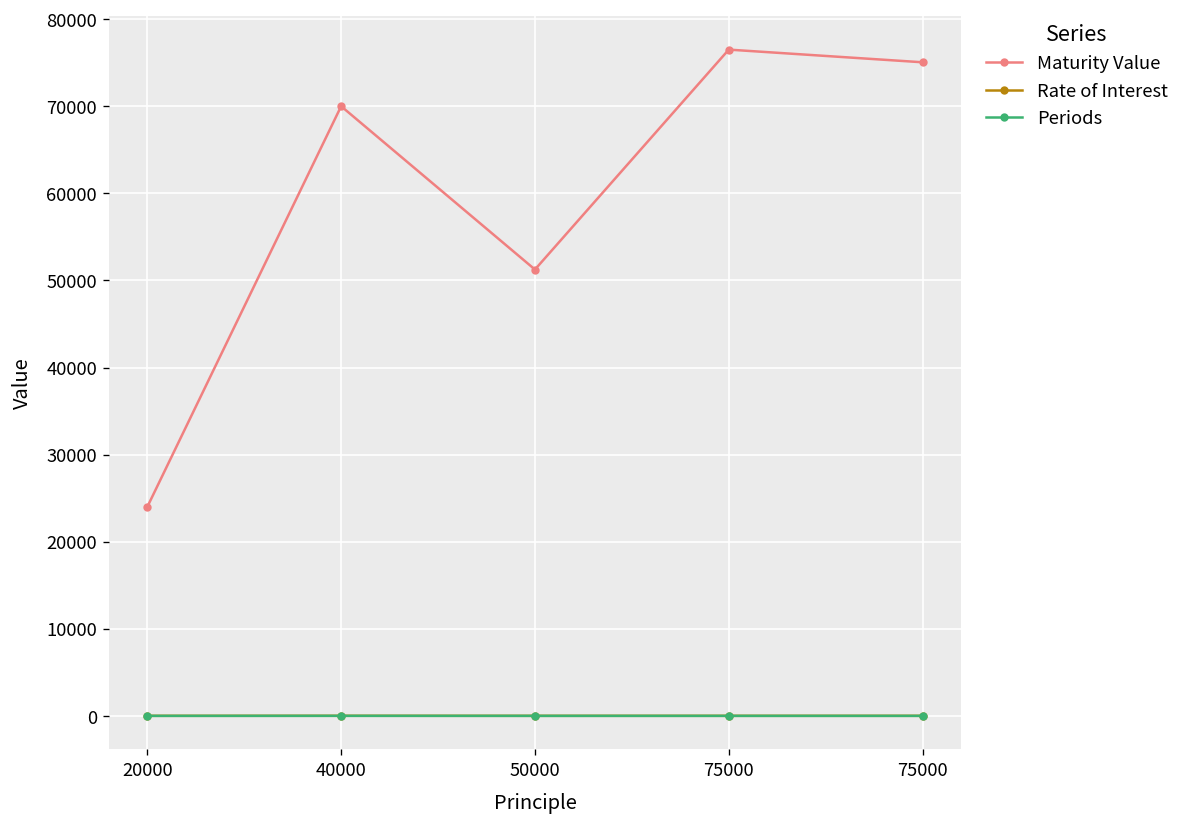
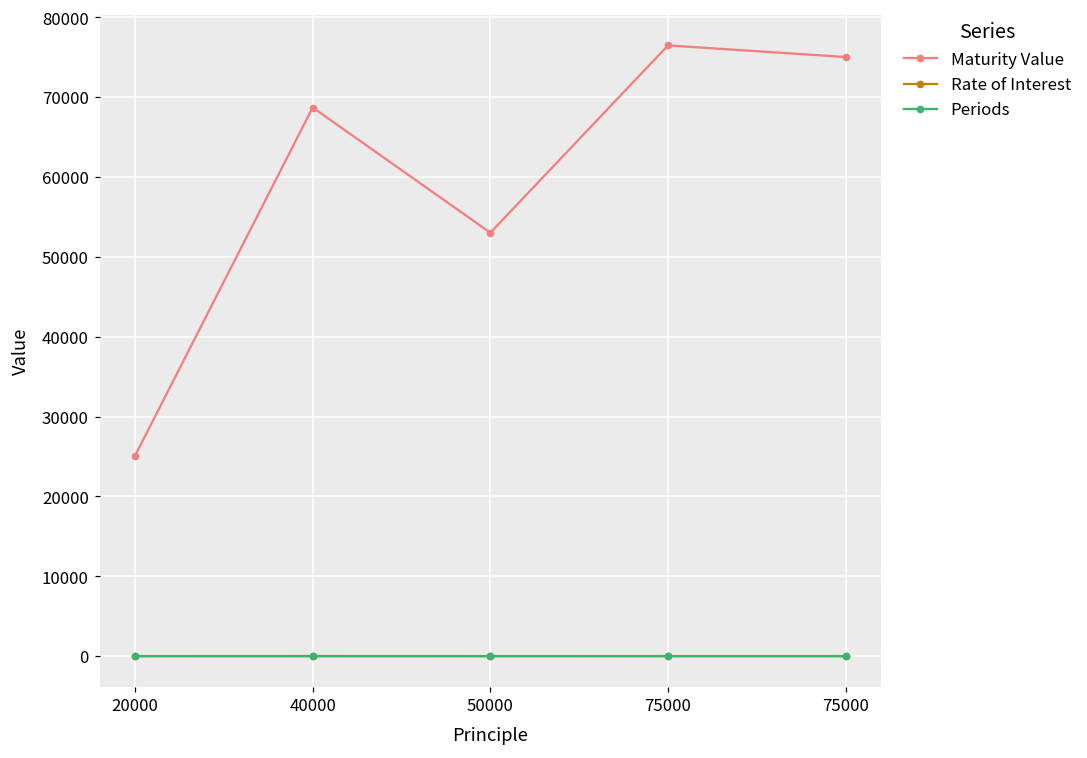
  {
    "Maturity Value": {
-     "20000": 24000,
-     "40000": 70000,
-     "50000": 51000
+     "20000": 25000,
+     "40000": 69000,
+     "50000": 53000
    },
    "Periods": {
      "20000": 0,
      "40000": 0,
      "50000": 0
    }
  }
